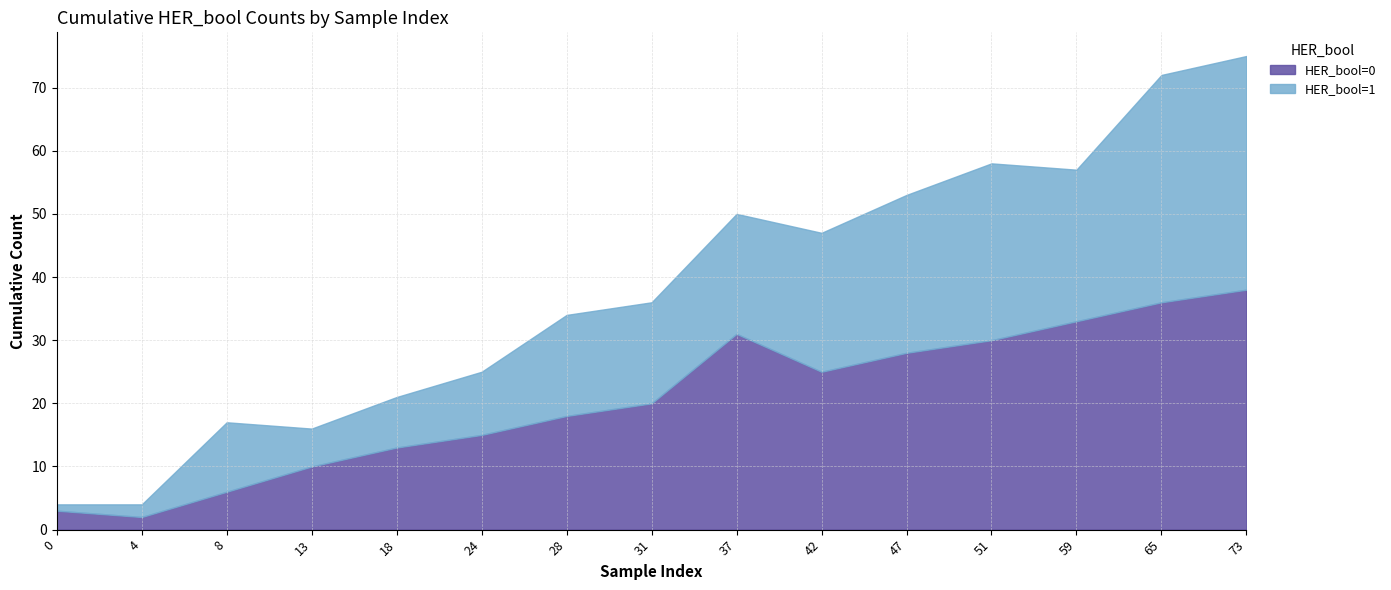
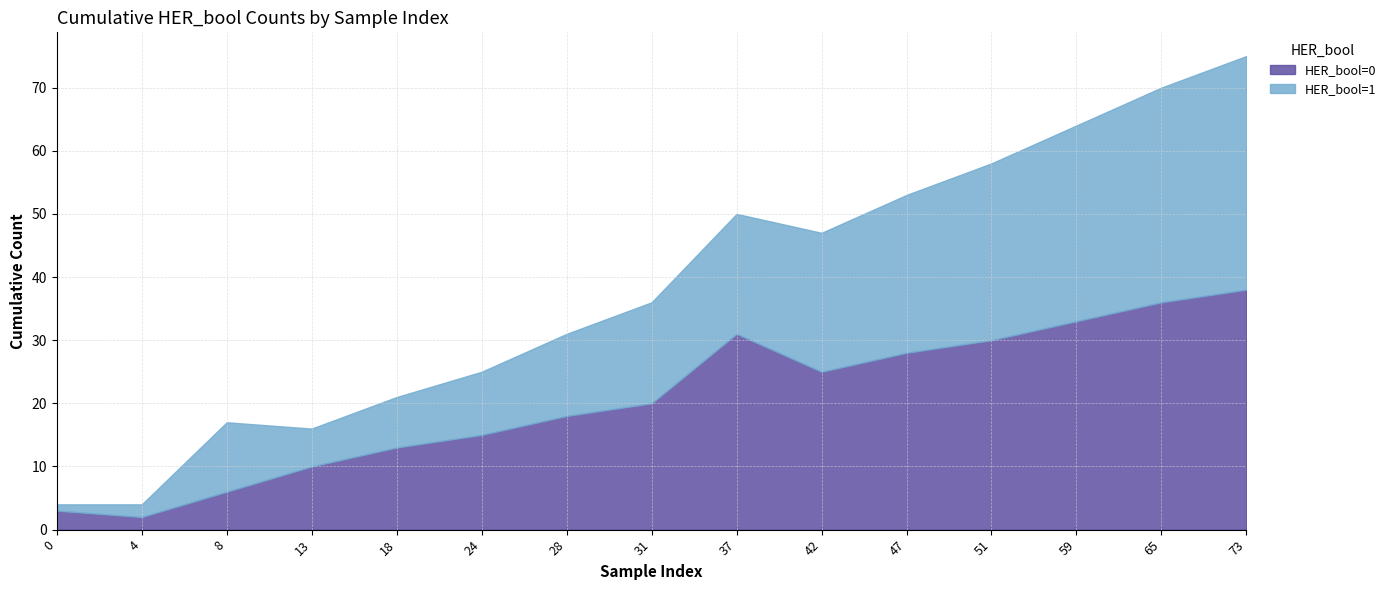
  {
    "HER_bool=0": {
      "0": 3,
      "4": 2,
      "8": 6,
      "13": 10,
      "18": 13,
      "24": 15,
      "28": 18,
      "31": 20,
      "37": 31,
      "42": 25,
      "47": 28,
      "51": 30,
      "59": 33,
      "65": 36,
      "73": 38
    },
    "HER_bool=1": {
      "0": 1,
      "4": 2,
      "8": 11,
      "13": 6,
      "18": 8,
      "24": 10,
-     "28": 16,
+     "28": 13,
      "31": 16,
      "37": 19,
      "42": 22,
      "47": 25,
      "51": 28,
-     "59": 24,
-     "65": 36,
+     "59": 31,
+     "65": 34,
      "73": 37
    }
  }
